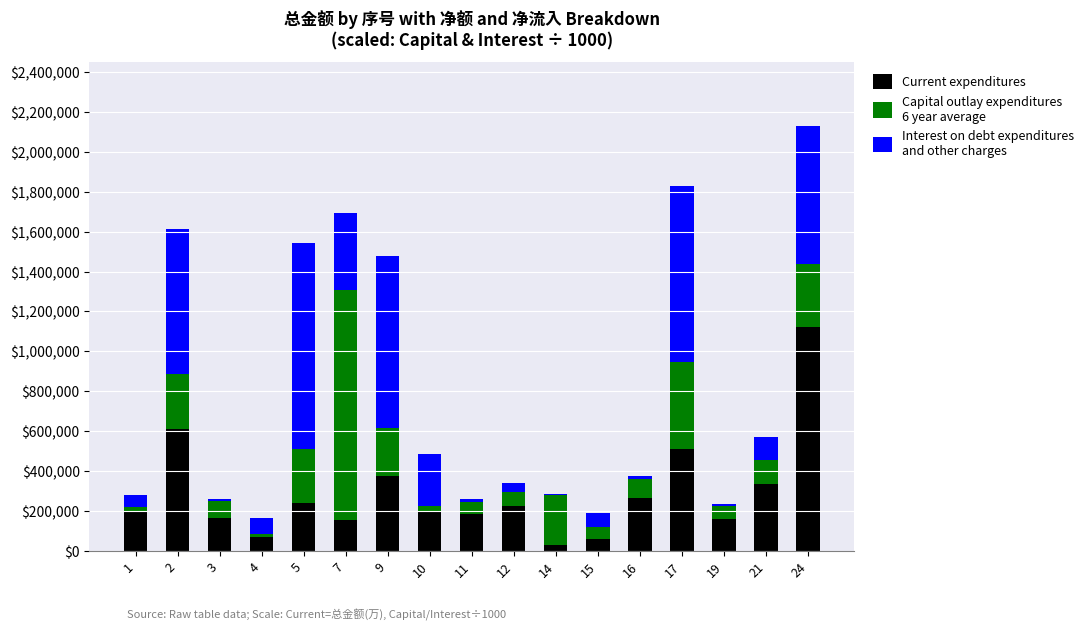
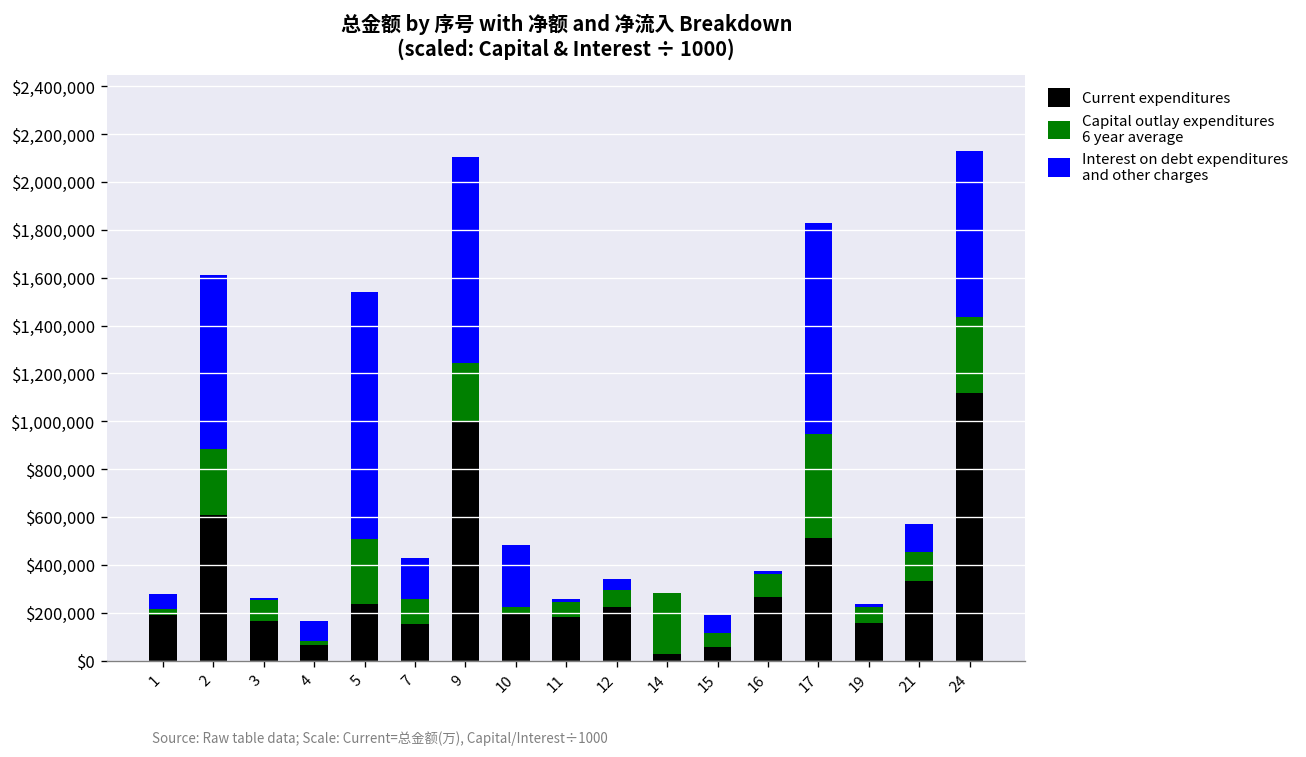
  {
    "Current expenditures": {
      "1": "$190,000",
      "2": "$610,000",
      "3": "$160,000",
      "4": "$70,000",
      "5": "$240,000",
      "7": "$150,000",
-     "9": "$370,000",
+     "9": "$1,000,000",
      "10": "$190,000",
      "11": "$180,000",
      "12": "$220,000",
      "14": "$30,000",
      "15": "$60,000",
      "16": "$270,000",
      "17": "$510,000",
      "19": "$160,000",
      "21": "$330,000",
      "24": "$1,120,000"
    },
    "Capital outlay expenditures 6 year average": {
      "1": "$30,000",
      "2": "$280,000",
      "3": "$90,000",
      "4": "$10,000",
      "5": "$270,000",
-     "7": "$1,150,000",
+     "7": "$100,000",
      "9": "$250,000",
      "10": "$30,000",
      "11": "$60,000",
      "12": "$70,000",
      "14": "$260,000",
      "15": "$60,000",
      "16": "$90,000",
      "17": "$440,000",
      "19": "$70,000",
      "21": "$120,000",
      "24": "$320,000"
    },
    "Interest on debt expenditures and other charges": {
      "1": "$60,000",
      "2": "$730,000",
      "4": "$80,000",
      "5": "$1,030,000",
-     "7": "$390,000",
+     "7": "$170,000",
      "9": "$860,000",
      "10": "$260,000",
      "11": "$10,000",
      "12": "$50,000",
      "15": "$70,000",
      "16": "$10,000",
      "17": "$880,000",
      "21": "$110,000",
      "24": "$690,000"
    }
  }
